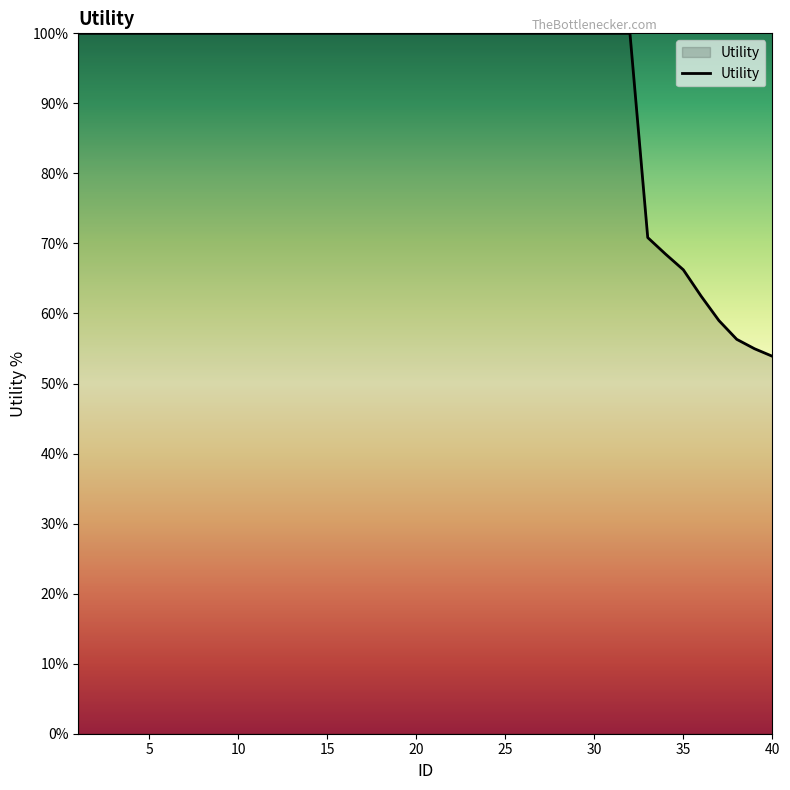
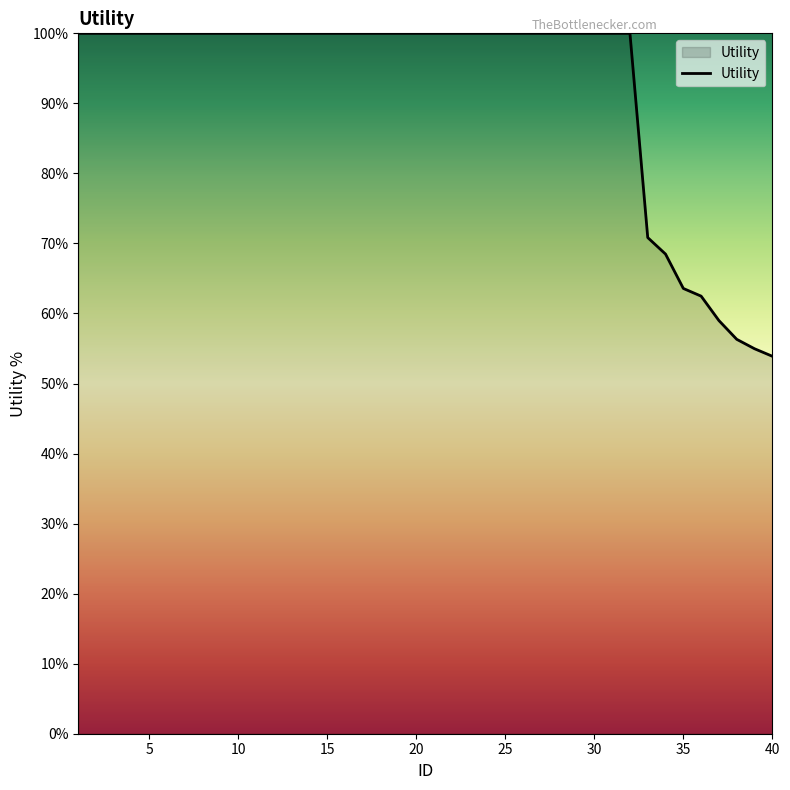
  {
    "5": "100%",
    "10": "100%",
    "15": "100%",
    "20": "100%",
    "25": "100%",
    "30": "100%",
-   "35": "66%",
+   "35": "64%",
    "40": "54%"
  }
